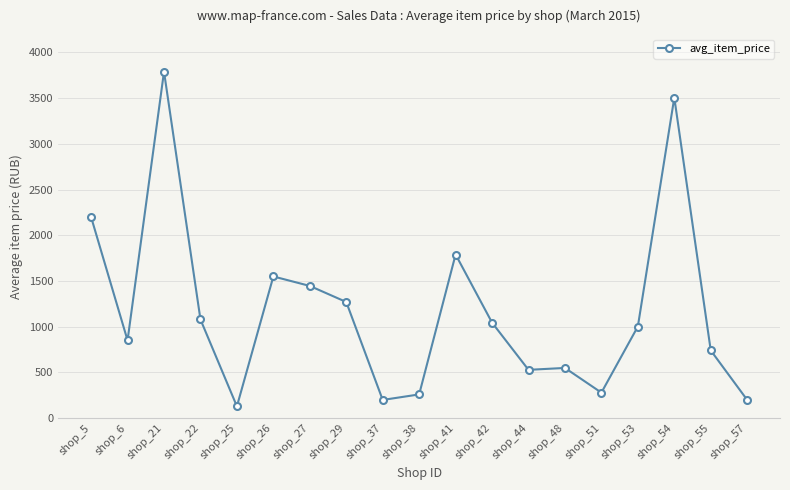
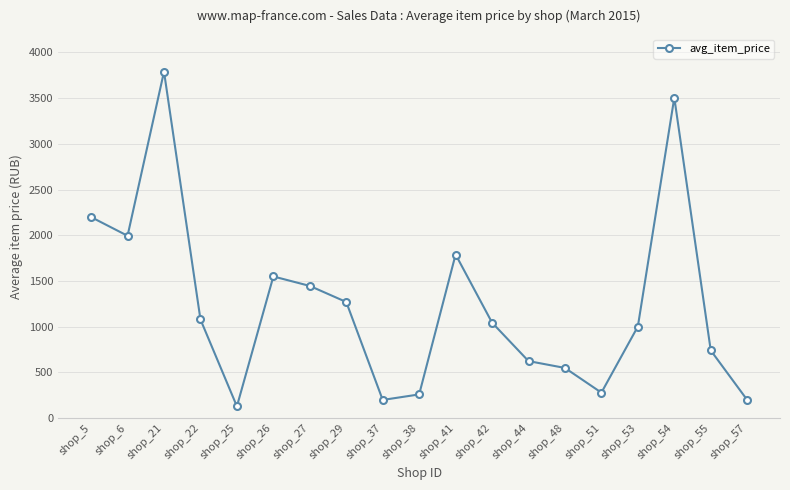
  {
    "shop_5": 2200,
-   "shop_6": 900,
+   "shop_6": 2000,
    "shop_21": 3800,
    "shop_22": 1100,
    "shop_25": 100,
    "shop_26": 1500,
    "shop_27": 1400,
    "shop_29": 1300,
    "shop_37": 200,
    "shop_38": 300,
    "shop_41": 1800,
    "shop_42": 1000,
-   "shop_44": 500,
+   "shop_44": 600,
    "shop_48": 500,
    "shop_51": 300,
    "shop_53": 1000,
    "shop_54": 3500,
    "shop_55": 700,
    "shop_57": 200
  }
